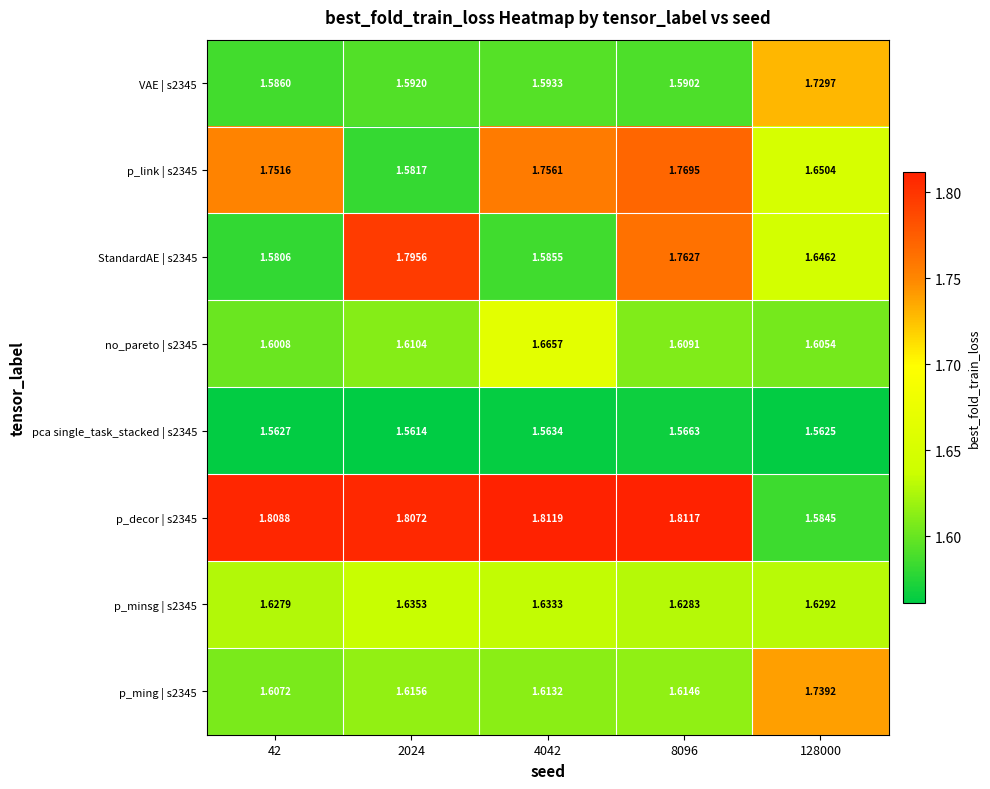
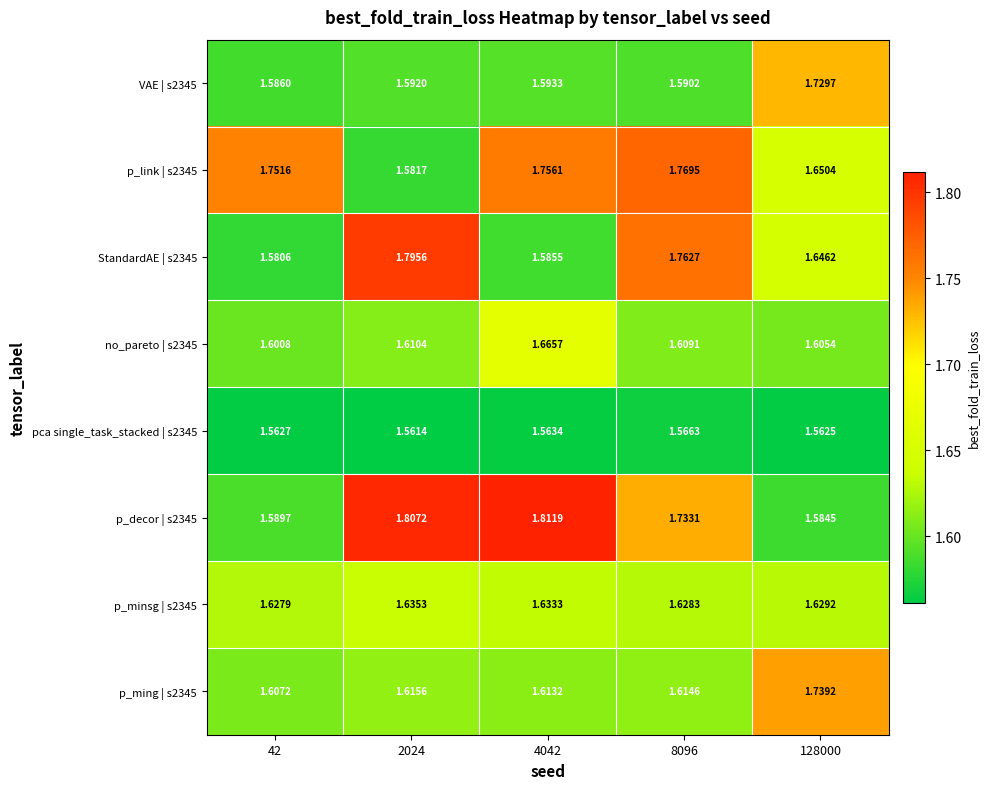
  {
    "VAE | s2345": {
      "42": 1.5860,
      "2024": 1.5920,
      "4042": 1.5933,
      "8096": 1.5902,
      "128000": 1.7297
    },
    "p_link | s2345": {
      "42": 1.7516,
      "2024": 1.5817,
      "4042": 1.7561,
      "8096": 1.7695,
      "128000": 1.6504
    },
    "StandardAE | s2345": {
      "42": 1.5806,
      "2024": 1.7956,
      "4042": 1.5855,
      "8096": 1.7627,
      "128000": 1.6462
    },
    "no_pareto | s2345": {
      "42": 1.6008,
      "2024": 1.6104,
      "4042": 1.6657,
      "8096": 1.6091,
      "128000": 1.6054
    },
    "pca single_task_stacked | s2345": {
      "42": 1.5627,
      "2024": 1.5614,
      "4042": 1.5634,
      "8096": 1.5663,
      "128000": 1.5625
    },
    "p_decor | s2345": {
-     "42": 1.8088,
+     "42": 1.5897,
      "2024": 1.8072,
      "4042": 1.8119,
-     "8096": 1.8117,
+     "8096": 1.7331,
      "128000": 1.5845
    },
    "p_minsg | s2345": {
      "42": 1.6279,
      "2024": 1.6353,
      "4042": 1.6333,
      "8096": 1.6283,
      "128000": 1.6292
    },
    "p_ming | s2345": {
      "42": 1.6072,
      "2024": 1.6156,
      "4042": 1.6132,
      "8096": 1.6146,
      "128000": 1.7392
    }
  }
